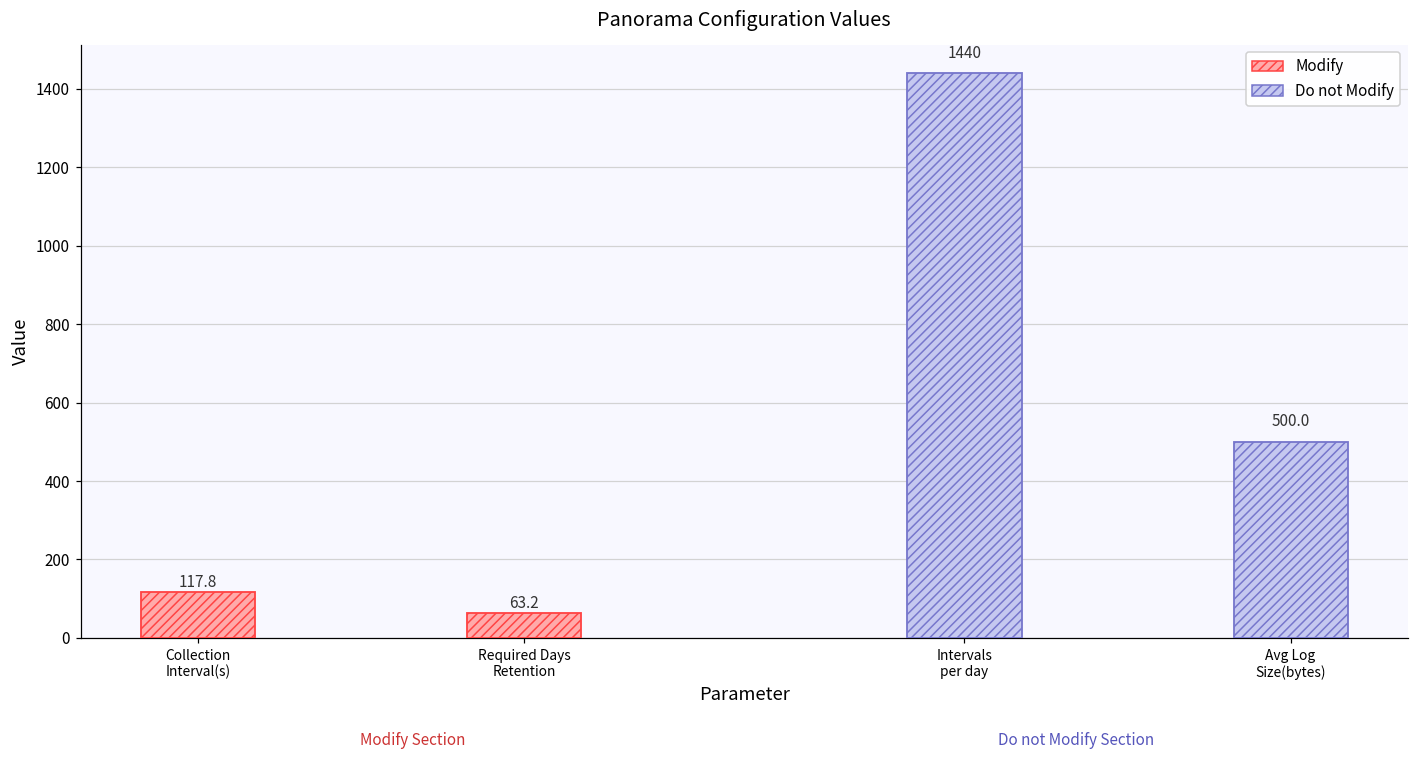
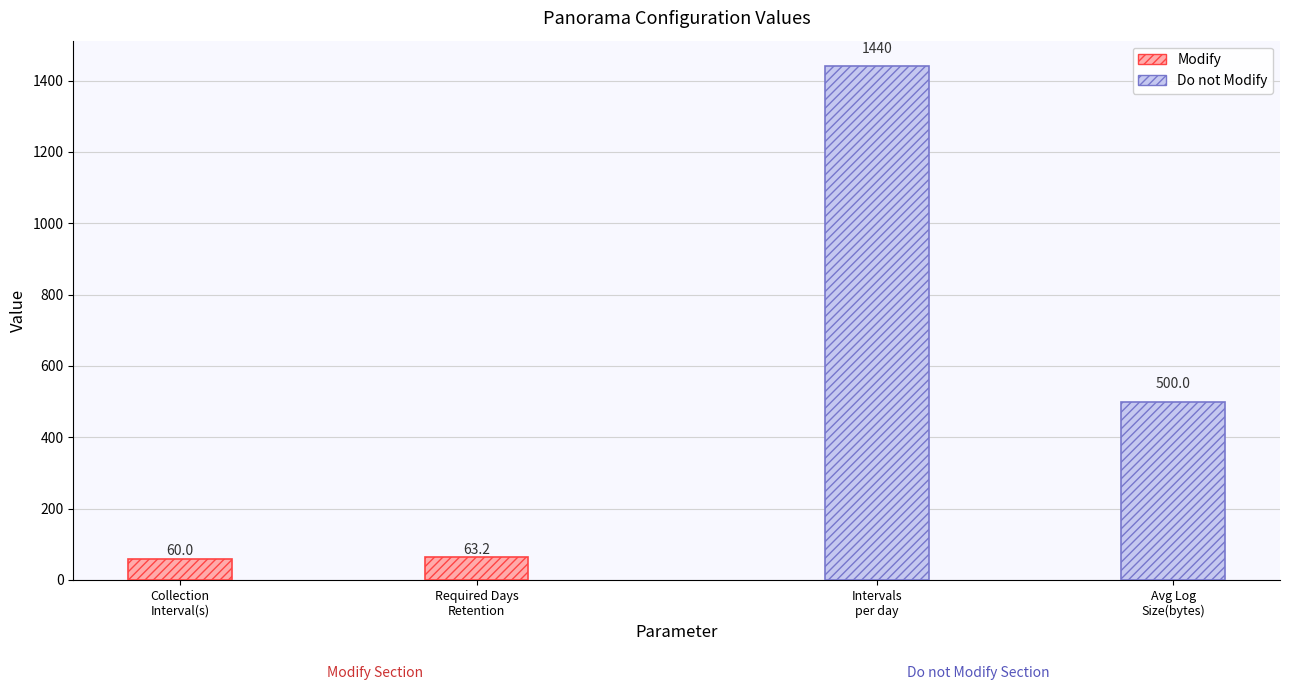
  {
    "Modify": {
-     "Collection Interval(s)": 117.8,
+     "Collection Interval(s)": 60.0,
      "Required Days Retention": 63.2
    },
    "Do not Modify": {
      "Intervals per day": 1440,
      "Avg Log Size(bytes)": 500.0
    }
  }
